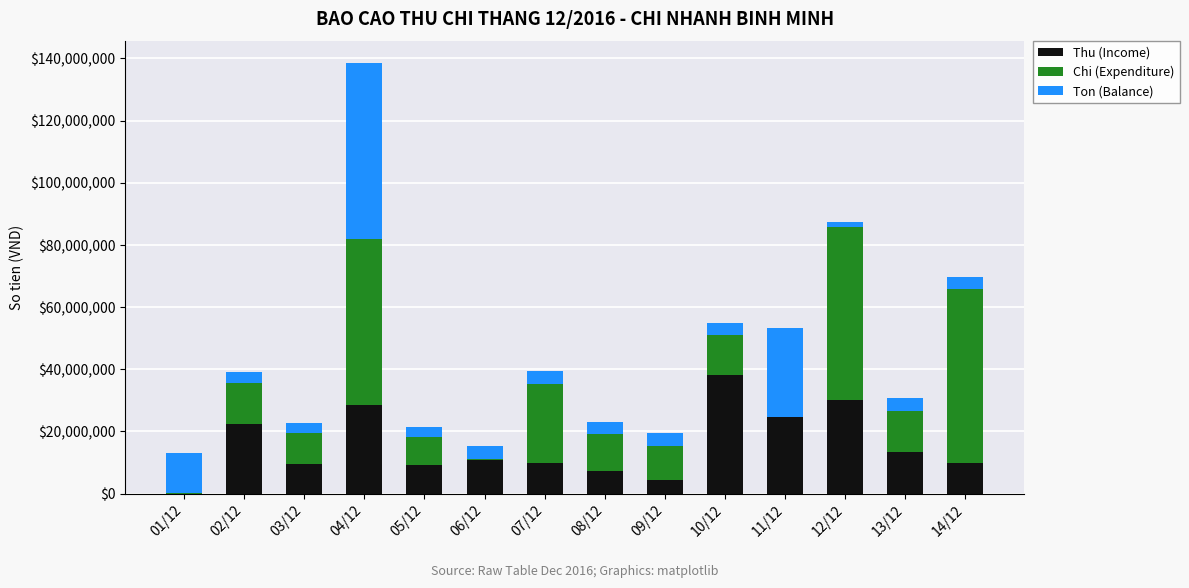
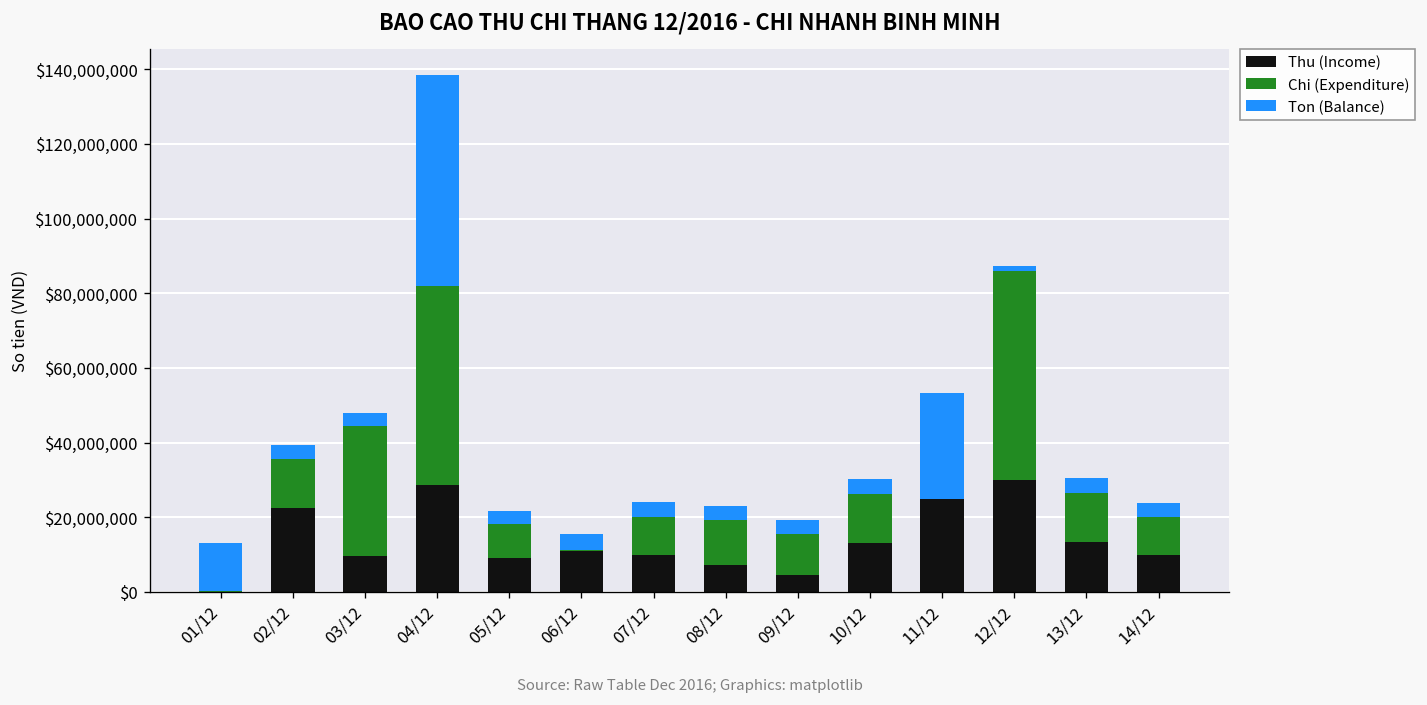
  {
    "Thu (Income)": {
      "01/12": "$0",
      "02/12": "$22,000,000",
      "03/12": "$10,000,000",
      "04/12": "$29,000,000",
      "05/12": "$9,000,000",
      "06/12": "$11,000,000",
      "07/12": "$10,000,000",
      "08/12": "$7,000,000",
      "09/12": "$5,000,000",
-     "10/12": "$38,000,000",
+     "10/12": "$13,000,000",
      "11/12": "$25,000,000",
      "12/12": "$30,000,000",
      "13/12": "$13,000,000",
      "14/12": "$10,000,000"
    },
    "Chi (Expenditure)": {
      "02/12": "$13,000,000",
-     "03/12": "$10,000,000",
+     "03/12": "$35,000,000",
      "04/12": "$53,000,000",
      "05/12": "$9,000,000",
-     "07/12": "$25,000,000",
+     "07/12": "$10,000,000",
      "08/12": "$12,000,000",
      "09/12": "$11,000,000",
      "10/12": "$13,000,000",
      "11/12": "$0",
      "12/12": "$56,000,000",
      "13/12": "$13,000,000",
-     "14/12": "$56,000,000"
+     "14/12": "$10,000,000"
    },
    "Ton (Balance)": {
      "01/12": "$13,000,000",
      "02/12": "$4,000,000",
      "03/12": "$3,000,000",
      "04/12": "$57,000,000",
      "05/12": "$3,000,000",
      "06/12": "$4,000,000",
      "07/12": "$4,000,000",
      "08/12": "$4,000,000",
      "09/12": "$4,000,000",
      "10/12": "$4,000,000",
      "11/12": "$29,000,000",
      "12/12": "$1,000,000",
      "13/12": "$4,000,000",
      "14/12": "$4,000,000"
    }
  }
